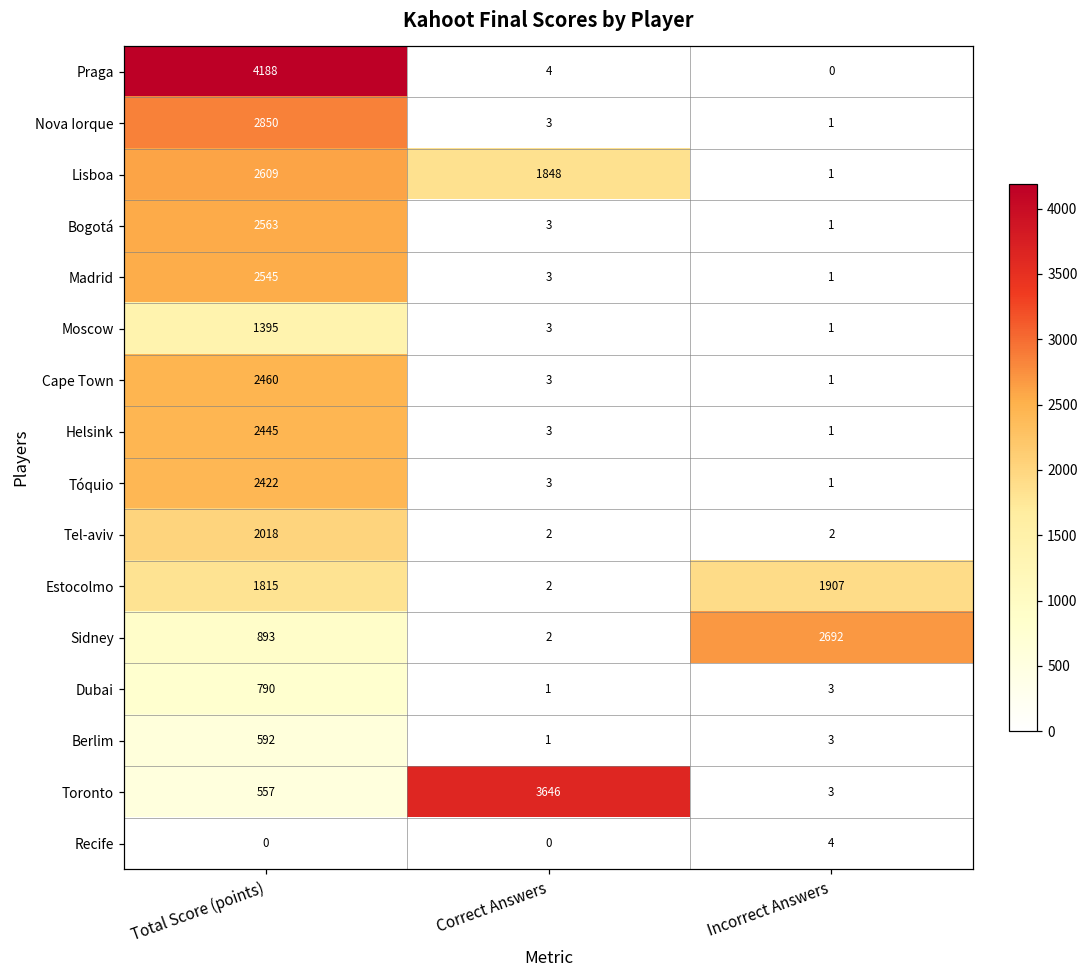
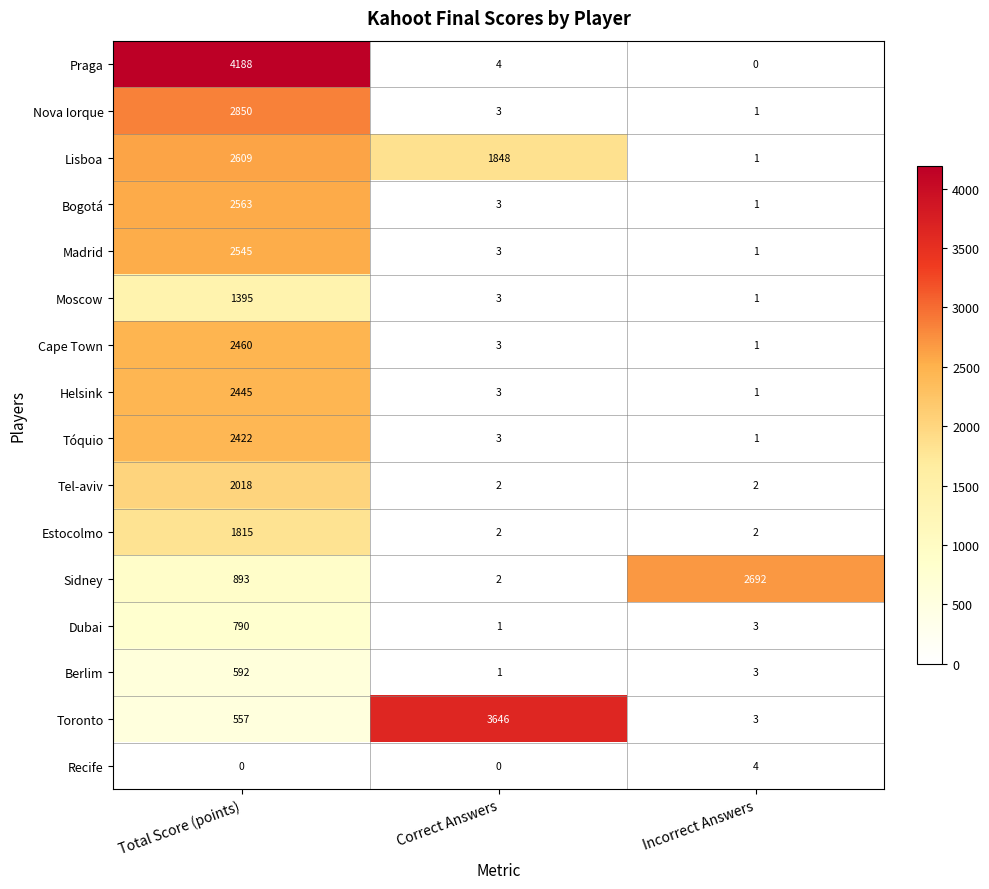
  {
    "Praga": {
      "Total Score (points)": 4188,
      "Correct Answers": 4,
      "Incorrect Answers": 0
    },
    "Nova Iorque": {
      "Total Score (points)": 2850,
      "Correct Answers": 3,
      "Incorrect Answers": 1
    },
    "Lisboa": {
      "Total Score (points)": 2609,
      "Correct Answers": 1848,
      "Incorrect Answers": 1
    },
    "Bogotá": {
      "Total Score (points)": 2563,
      "Correct Answers": 3,
      "Incorrect Answers": 1
    },
    "Madrid": {
      "Total Score (points)": 2545,
      "Correct Answers": 3,
      "Incorrect Answers": 1
    },
    "Moscow": {
      "Total Score (points)": 1395,
      "Correct Answers": 3,
      "Incorrect Answers": 1
    },
    "Cape Town": {
      "Total Score (points)": 2460,
      "Correct Answers": 3,
      "Incorrect Answers": 1
    },
    "Helsink": {
      "Total Score (points)": 2445,
      "Correct Answers": 3,
      "Incorrect Answers": 1
    },
    "Tóquio": {
      "Total Score (points)": 2422,
      "Correct Answers": 3,
      "Incorrect Answers": 1
    },
    "Tel-aviv": {
      "Total Score (points)": 2018,
      "Correct Answers": 2,
      "Incorrect Answers": 2
    },
    "Estocolmo": {
      "Total Score (points)": 1815,
      "Correct Answers": 2,
-     "Incorrect Answers": 1907
+     "Incorrect Answers": 2
    },
    "Sidney": {
      "Total Score (points)": 893,
      "Correct Answers": 2,
      "Incorrect Answers": 2692
    },
    "Dubai": {
      "Total Score (points)": 790,
      "Correct Answers": 1,
      "Incorrect Answers": 3
    },
    "Berlim": {
      "Total Score (points)": 592,
      "Correct Answers": 1,
      "Incorrect Answers": 3
    },
    "Toronto": {
      "Total Score (points)": 557,
      "Correct Answers": 3646,
      "Incorrect Answers": 3
    },
    "Recife": {
      "Total Score (points)": 0,
      "Correct Answers": 0,
      "Incorrect Answers": 4
    }
  }
